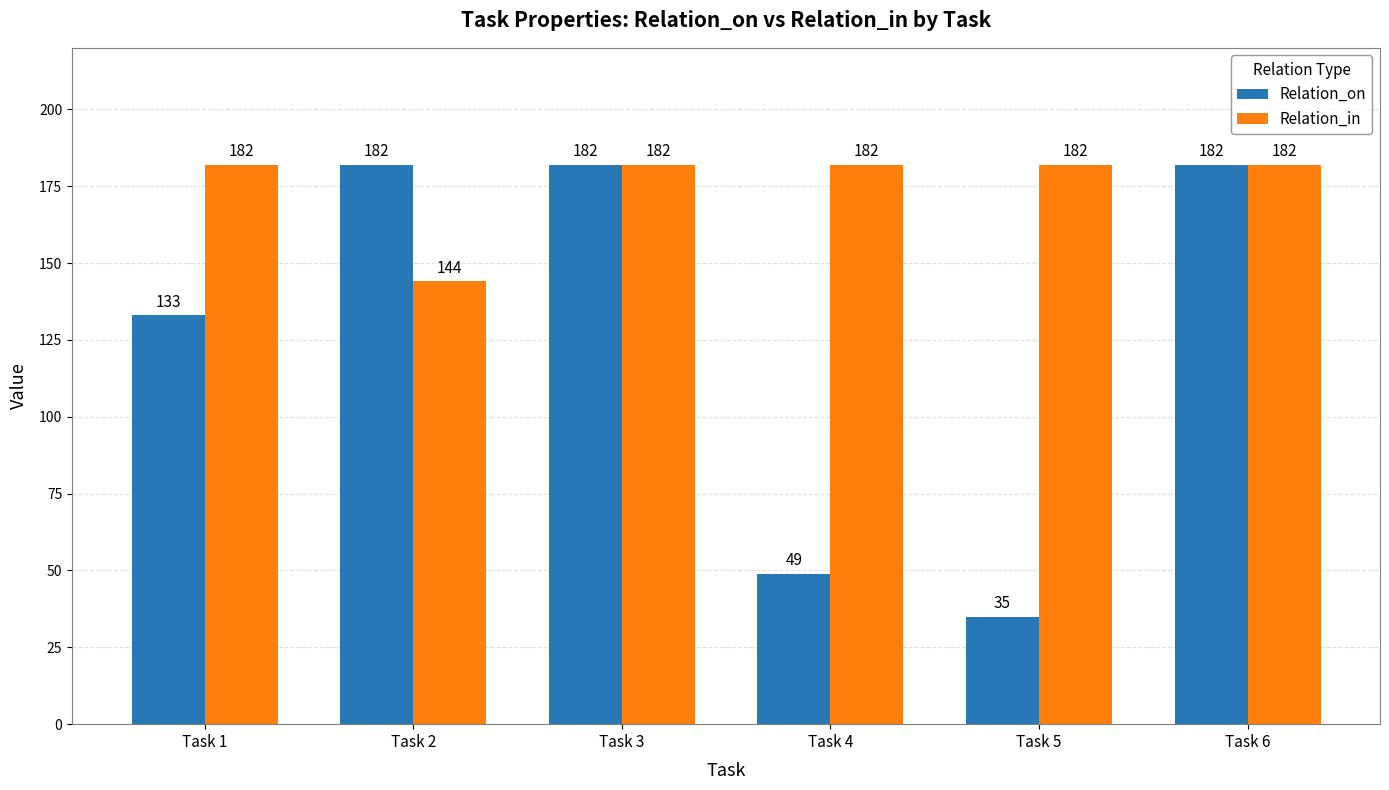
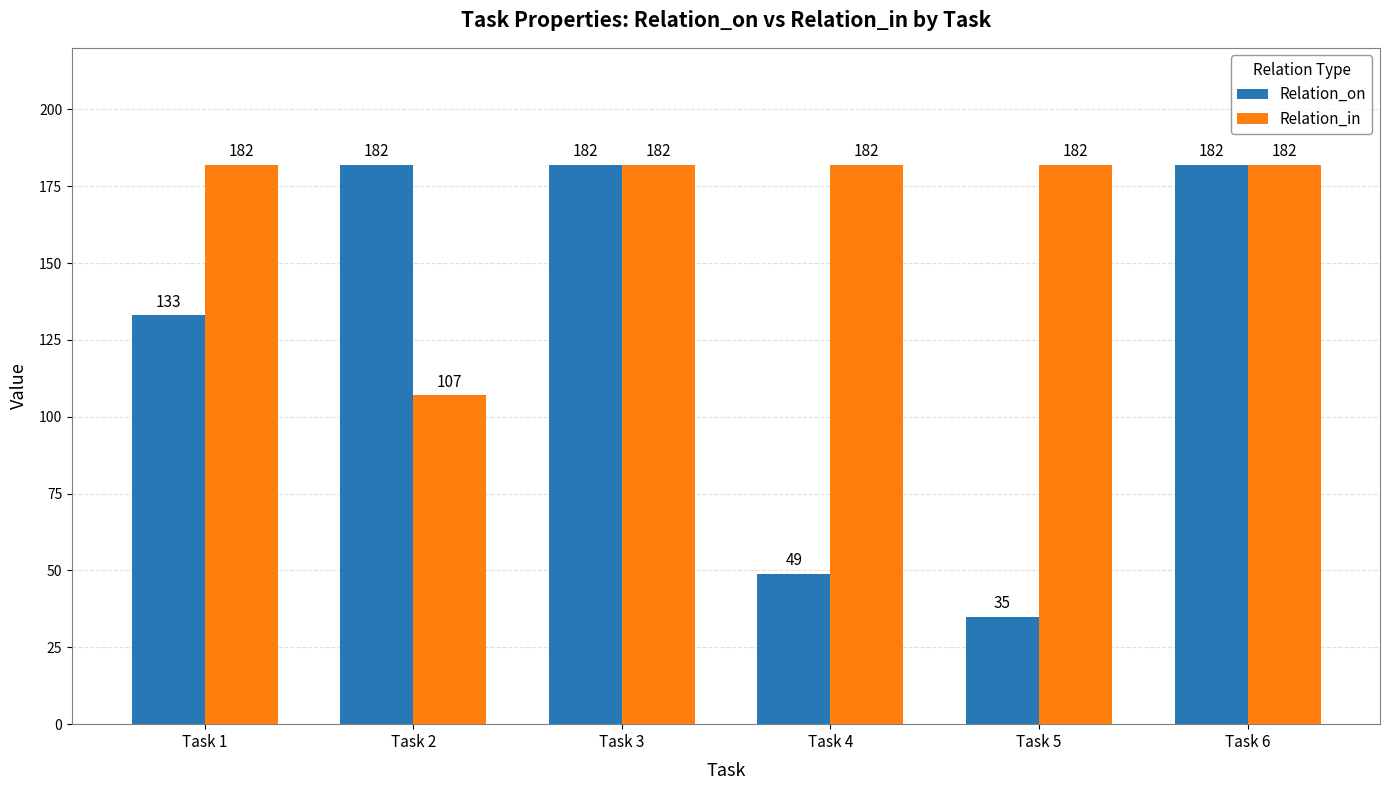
  {
    "Relation_on": {
      "Task 1": 133,
      "Task 2": 182,
      "Task 3": 182,
      "Task 4": 49,
      "Task 5": 35,
      "Task 6": 182
    },
    "Relation_in": {
      "Task 1": 182,
-     "Task 2": 144,
+     "Task 2": 107,
      "Task 3": 182,
      "Task 4": 182,
      "Task 5": 182,
      "Task 6": 182
    }
  }
